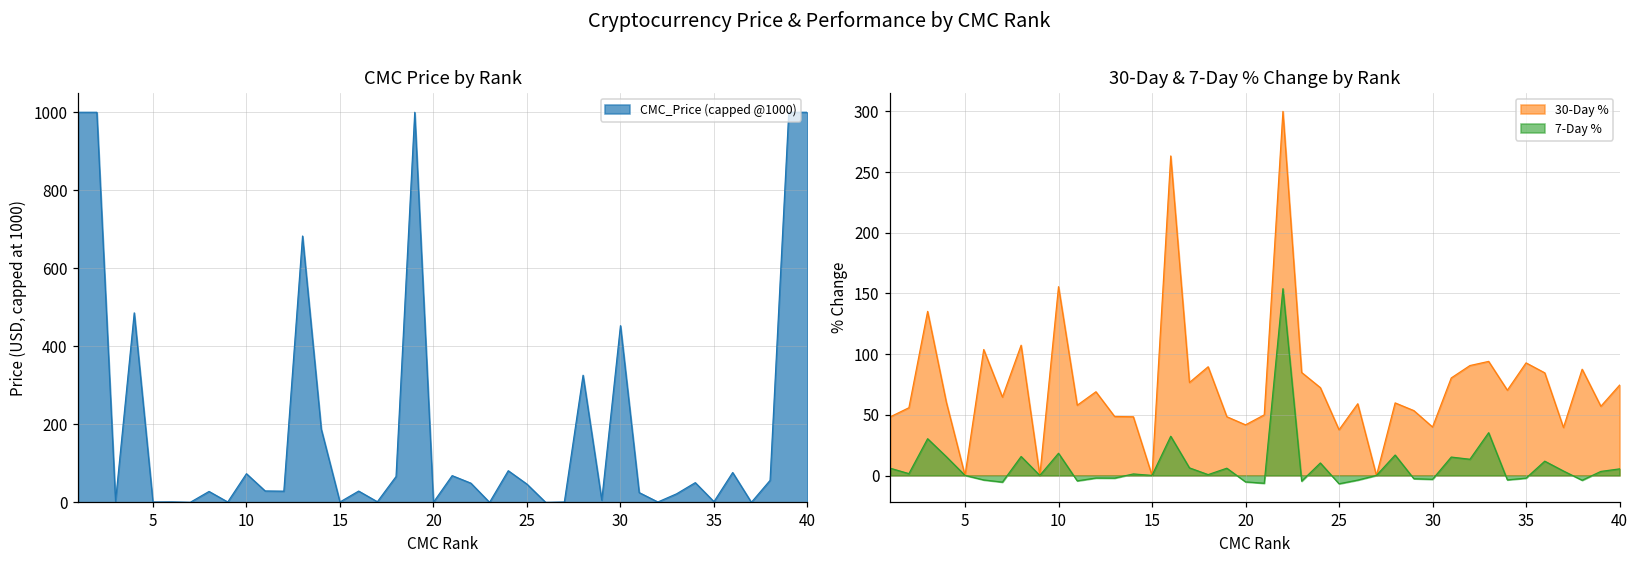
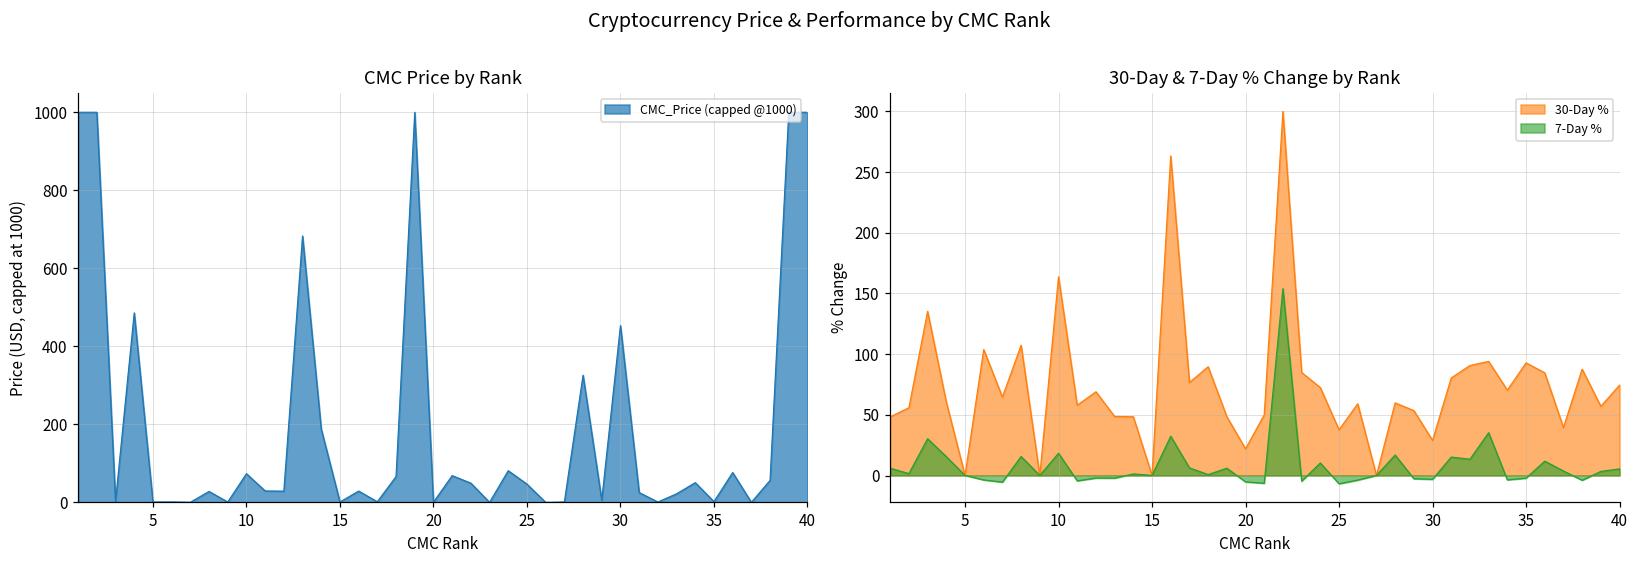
  {
    "CMC Price by Rank": {
      "5": 0,
      "10": 70,
      "15": 0,
      "20": 0,
      "25": 50,
      "30": 450,
      "35": 0,
      "40": 1000
    },
    "30-Day & 7-Day % Change by Rank": {
      "30-Day %": {
-       "10": 156,
-       "20": 42,
+       "10": 164,
+       "20": 22,
        "25": 38,
-       "30": 40,
+       "30": 29,
        "35": 93,
        "40": 74
      }
    }
  }
